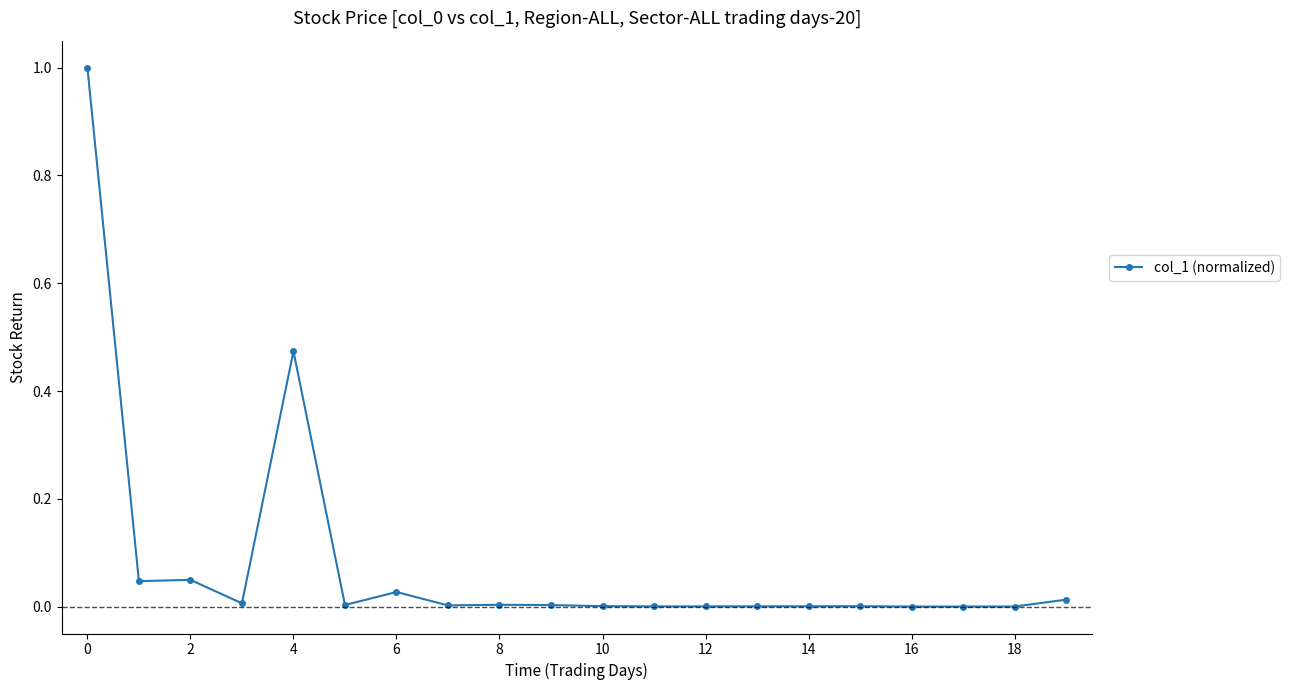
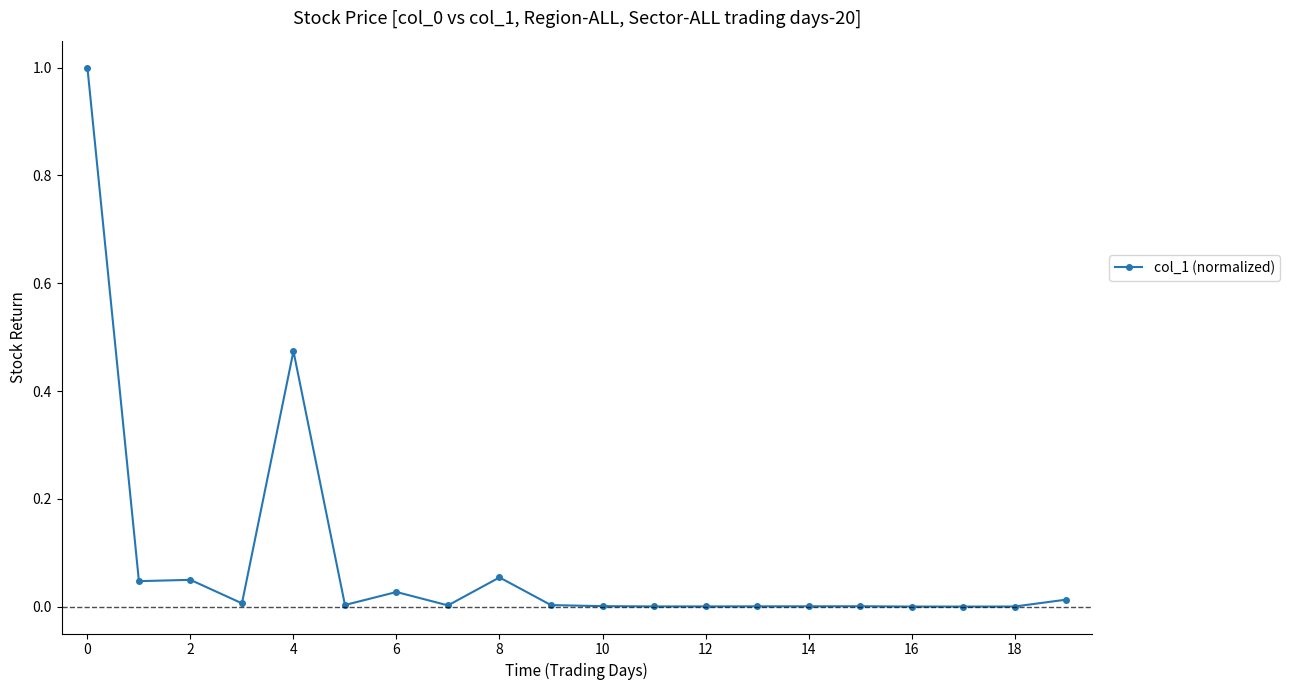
  {
    "0": 1.00,
    "2": 0.05,
    "4": 0.47,
    "6": 0.03,
-   "8": 0.00,
+   "8": 0.05,
    "10": 0.00,
    "12": 0.00,
    "14": 0.00,
    "16": 0.00,
    "18": 0.00
  }
